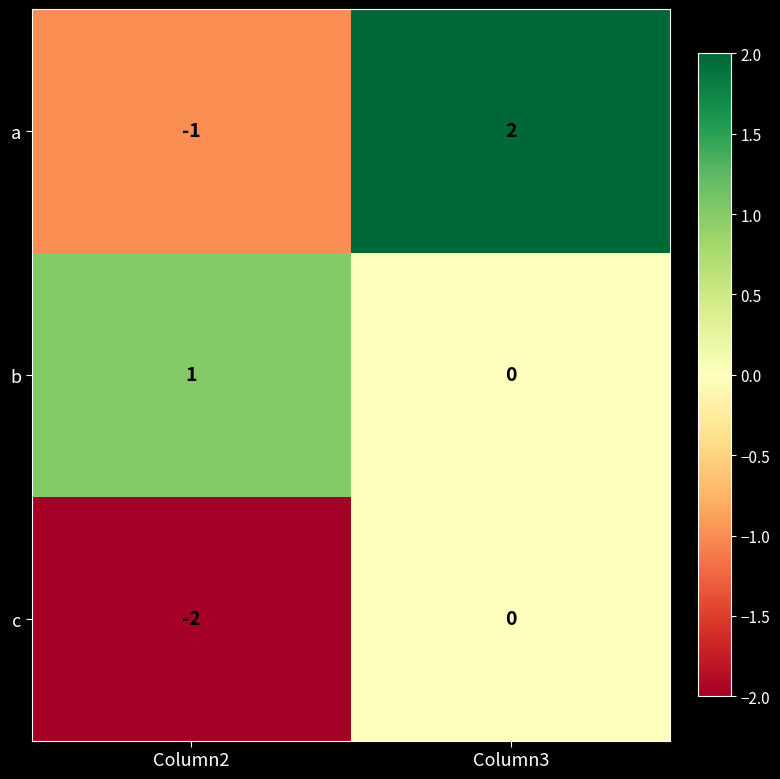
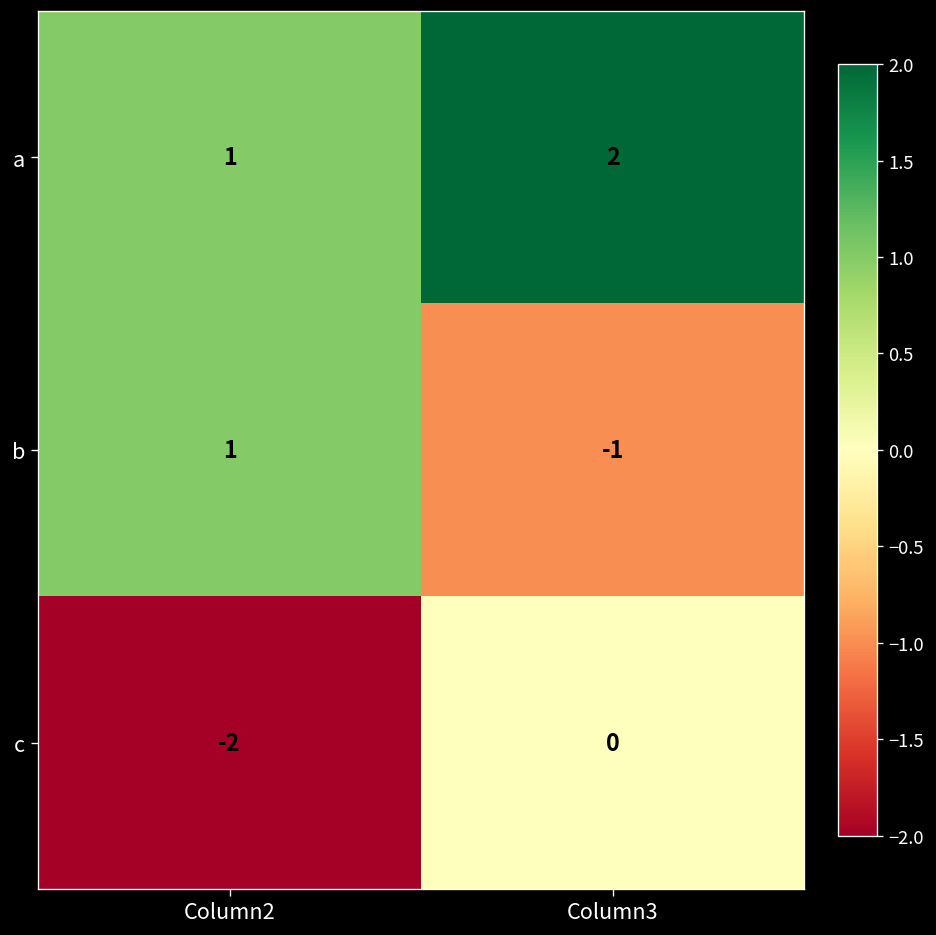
  {
    "a": {
-     "Column2": -1,
+     "Column2": 1,
      "Column3": 2
    },
    "b": {
      "Column2": 1,
-     "Column3": 0
+     "Column3": -1
    },
    "c": {
      "Column2": -2,
      "Column3": 0
    }
  }
